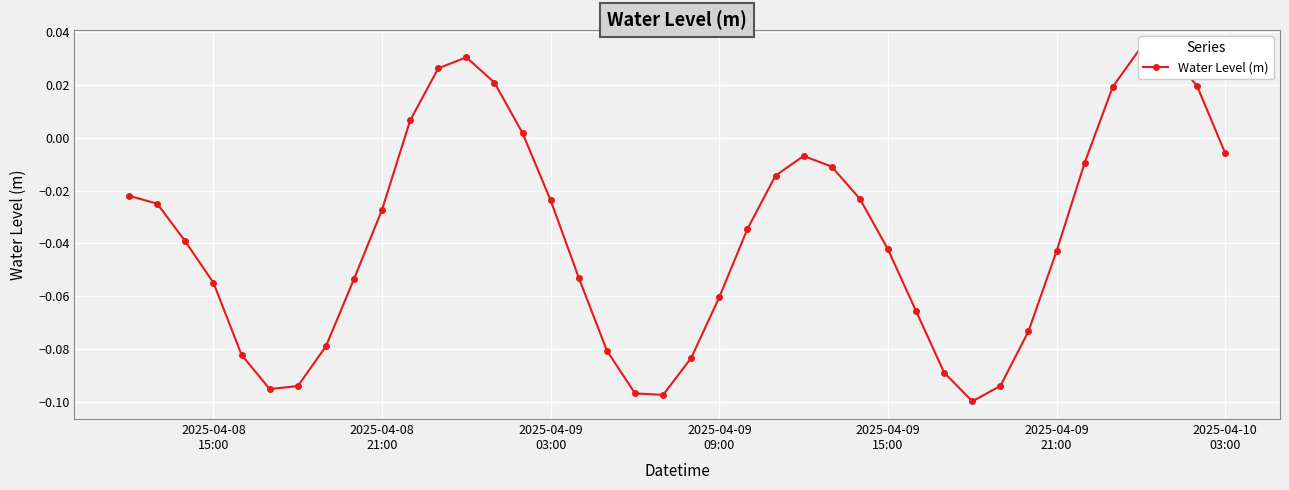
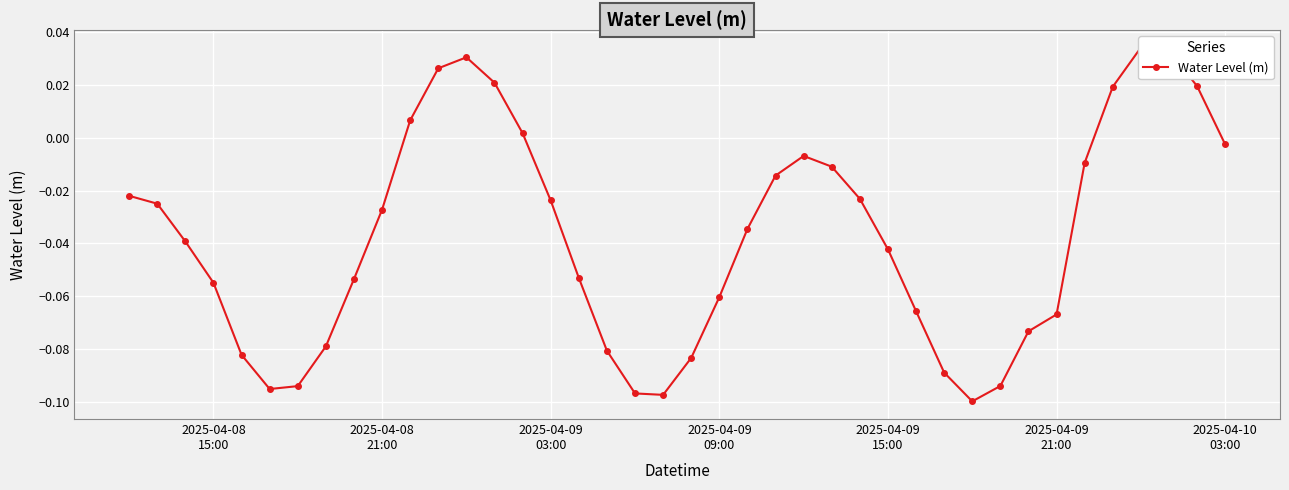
  {
    "2025-04-08 15:00": -0.055,
    "2025-04-08 21:00": -0.027,
    "2025-04-09 03:00": -0.024,
    "2025-04-09 09:00": -0.060,
    "2025-04-09 15:00": -0.042,
-   "2025-04-09 21:00": -0.043,
-   "2025-04-10 03:00": -0.006
+   "2025-04-09 21:00": -0.067,
+   "2025-04-10 03:00": -0.003
  }
